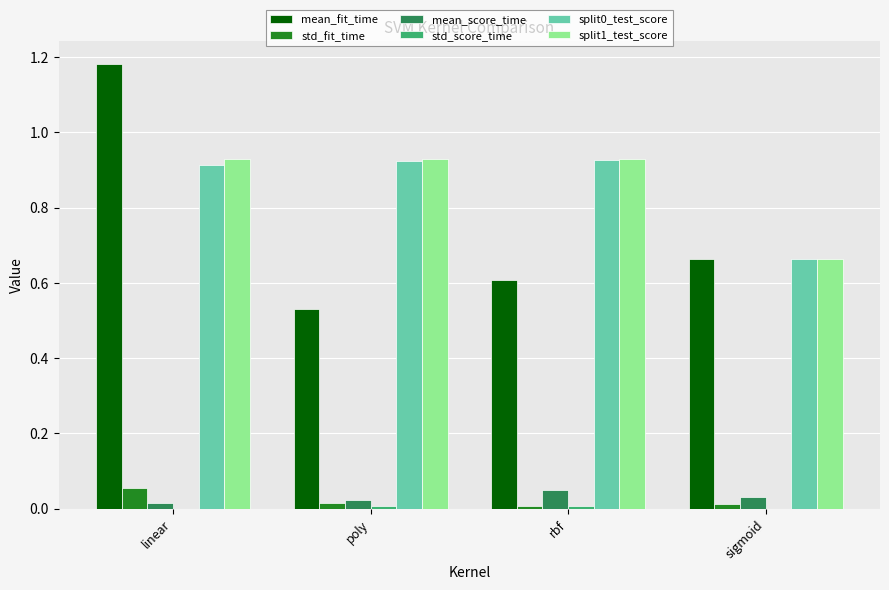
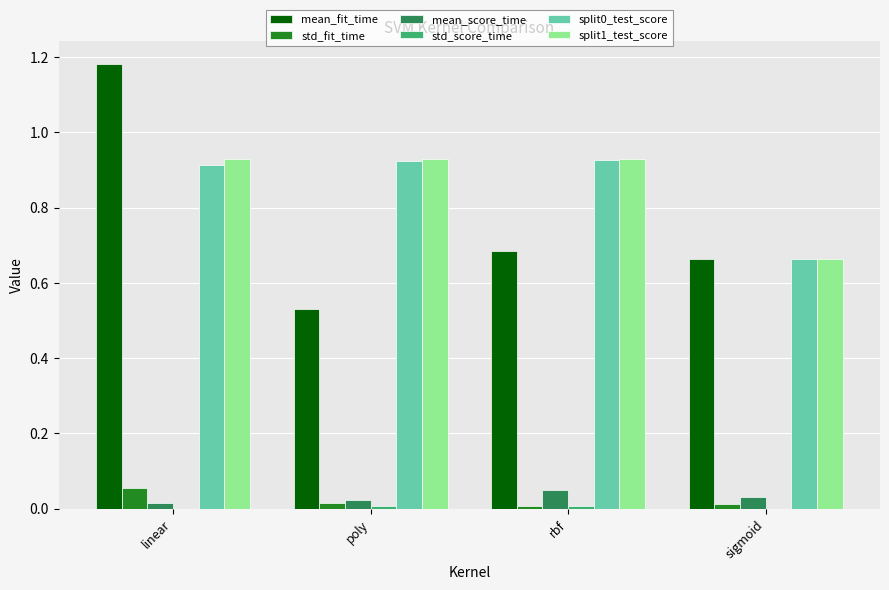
  {
    "mean_fit_time": {
      "linear": 1.18,
      "poly": 0.53,
-     "rbf": 0.61,
+     "rbf": 0.68,
      "sigmoid": 0.66
    }
  }
